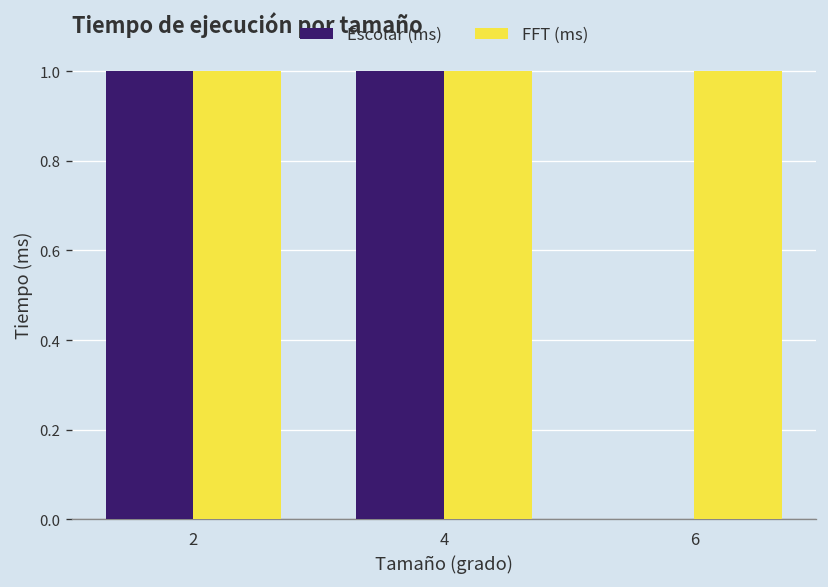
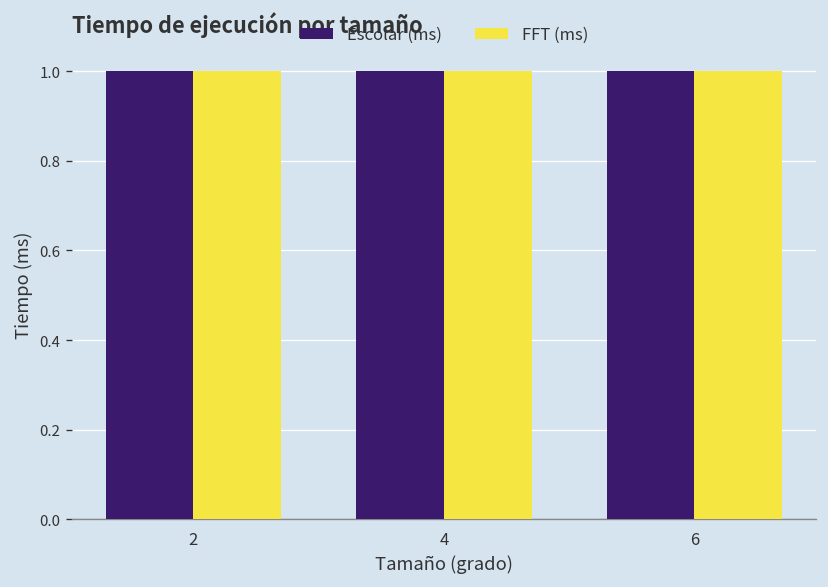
  {
    "Escolar (ms)": {
      "2": 1,
      "4": 1,
-     "6": 0
+     "6": 1
    },
    "FFT (ms)": {
      "2": 1,
      "4": 1,
      "6": 1
    }
  }
